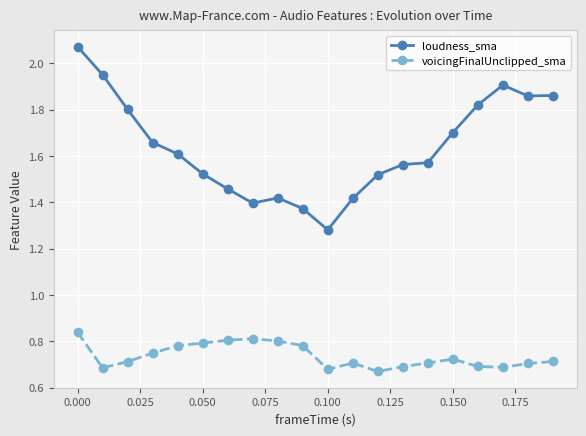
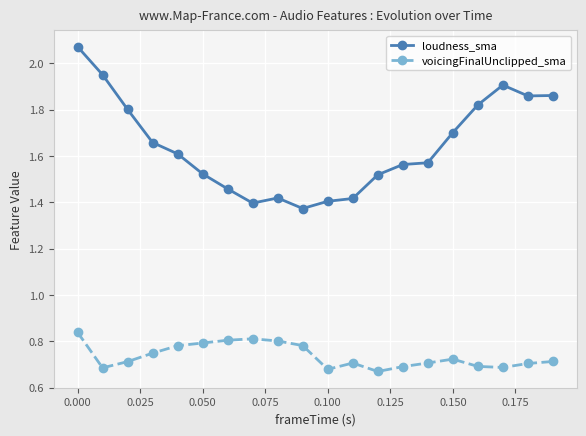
  {
    "loudness_sma": {
      "0.000": 2.07,
      "0.050": 1.52,
-     "0.100": 1.28,
+     "0.100": 1.40,
      "0.150": 1.70
    },
    "voicingFinalUnclipped_sma": {
      "0.000": 0.84,
      "0.050": 0.79,
      "0.100": 0.68,
      "0.150": 0.72
    }
  }
